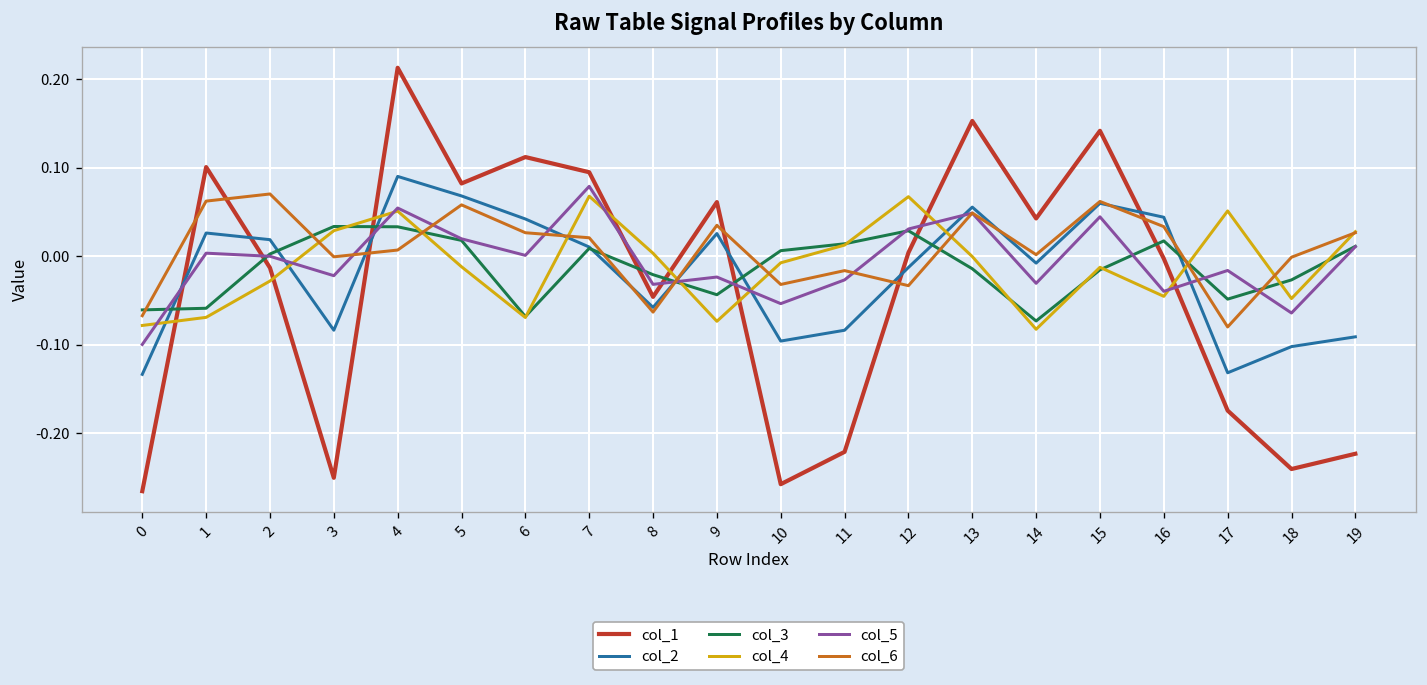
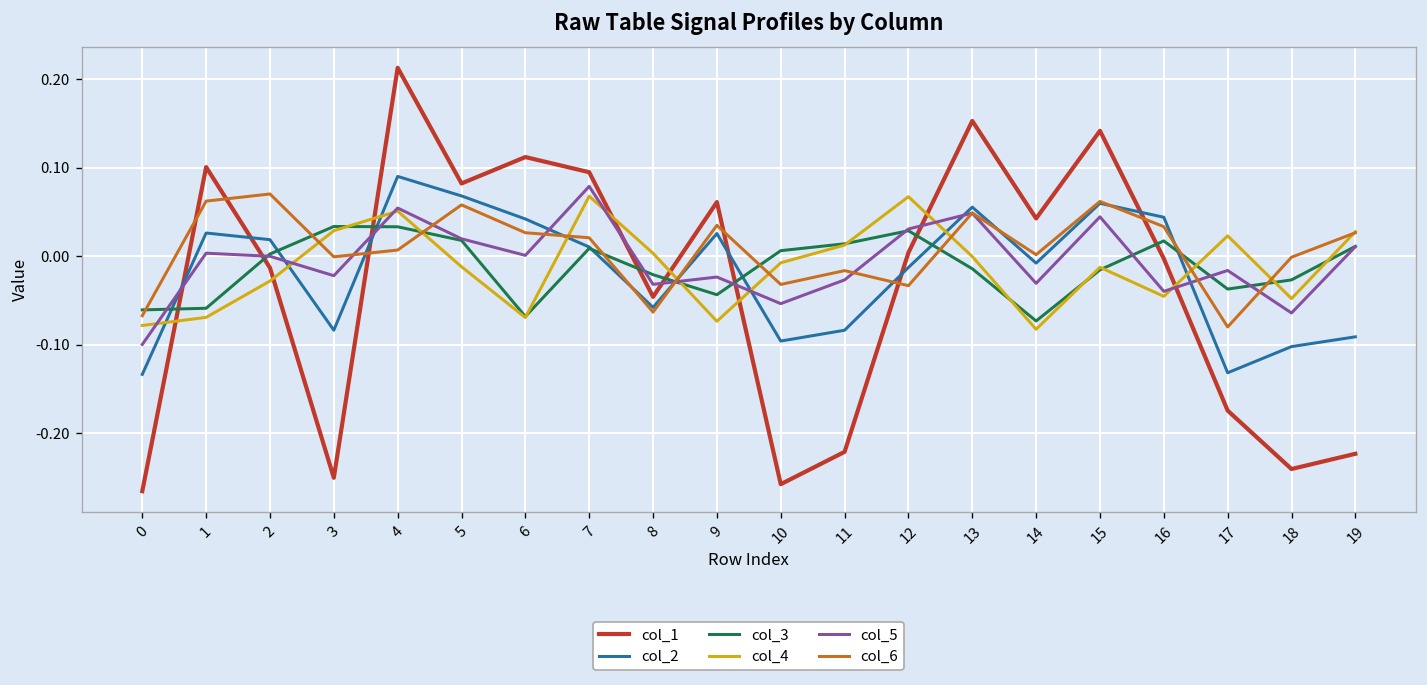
  {
    "col_2": {
      "0": -0.13,
      "1": 0.03,
      "2": 0.02,
      "3": -0.08,
      "4": 0.09,
      "5": 0.07,
      "6": 0.04,
      "8": -0.06,
      "9": 0.03,
      "10": -0.10,
      "11": -0.08,
      "12": -0.01,
      "13": 0.06,
      "14": -0.01,
      "16": 0.04,
      "17": -0.13,
      "18": -0.10,
      "19": -0.09
    },
    "col_3": {
      "0": -0.06,
      "1": -0.06,
      "3": 0.03,
      "4": 0.03,
      "8": -0.02,
      "9": -0.04,
      "10": 0.01,
      "13": -0.01,
      "14": -0.07,
      "16": 0.02,
-     "17": -0.05,
+     "17": -0.04,
      "18": -0.03
    },
    "col_4": {
      "0": -0.08,
      "1": -0.07,
      "2": -0.03,
      "3": 0.03,
      "4": 0.05,
      "5": -0.01,
      "7": 0.07,
      "8": 0.00,
      "9": -0.07,
      "10": -0.01,
      "12": 0.07,
      "13": 0.00,
      "14": -0.08,
      "16": -0.05,
-     "17": 0.05,
+     "17": 0.02,
      "18": -0.05
    },
    "col_5": {
      "0": -0.10,
      "1": 0.00,
      "3": -0.02,
      "4": 0.05,
      "6": 0.00,
      "7": 0.08,
      "8": -0.03,
      "9": -0.02,
      "10": -0.05,
      "11": -0.03,
      "14": -0.03,
      "15": 0.04,
      "16": -0.04,
      "17": -0.02,
      "18": -0.06
    }
  }
